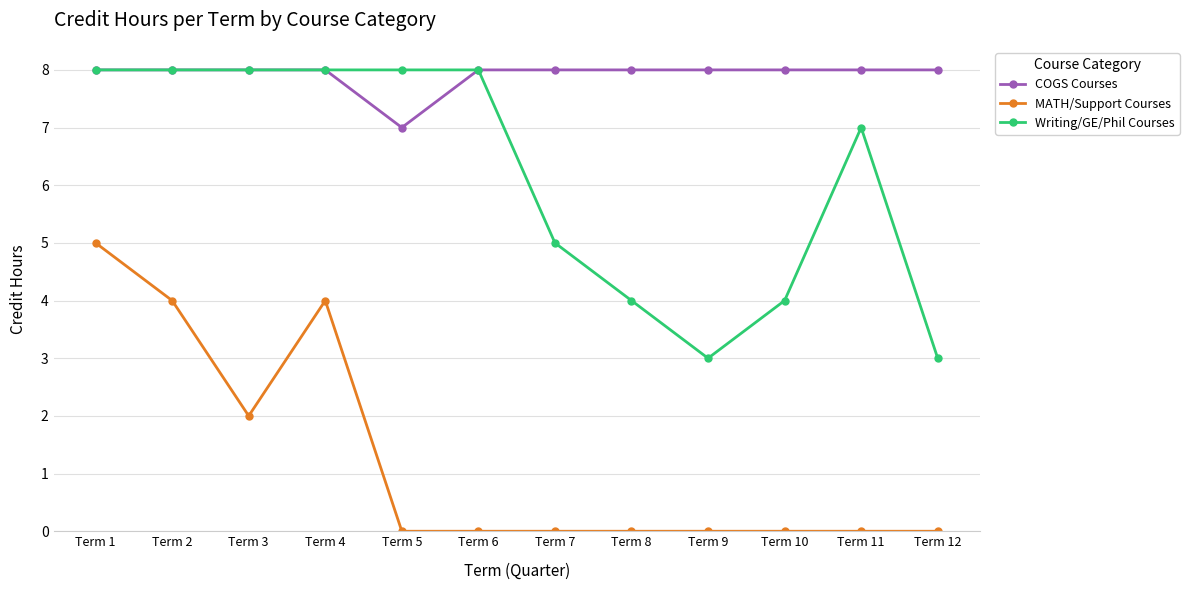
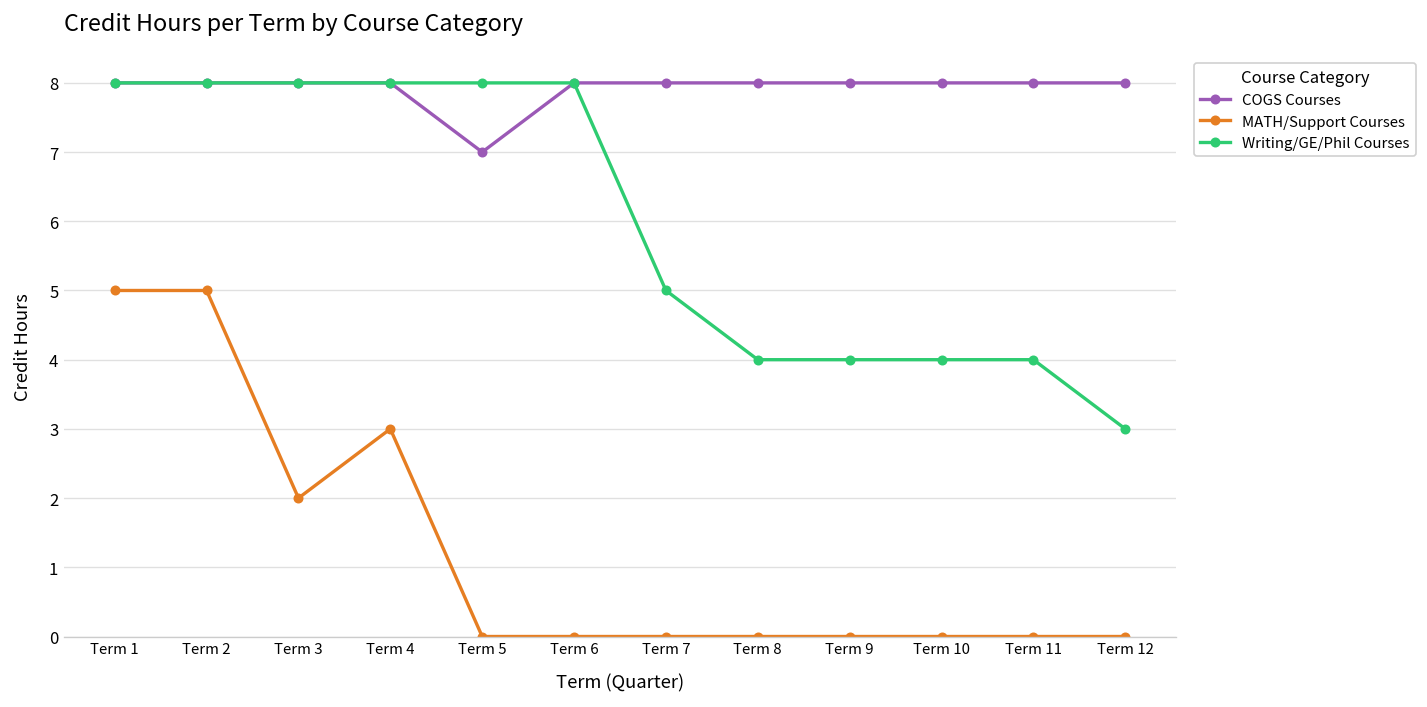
  {
    "COGS Courses": {
      "Term 5": 7,
      "Term 7": 8,
      "Term 8": 8,
      "Term 9": 8,
      "Term 10": 8,
      "Term 11": 8,
      "Term 12": 8
    },
    "MATH/Support Courses": {
      "Term 1": 5,
-     "Term 2": 4,
+     "Term 2": 5,
      "Term 3": 2,
-     "Term 4": 4,
+     "Term 4": 3,
      "Term 5": 0,
      "Term 6": 0,
      "Term 7": 0,
      "Term 8": 0,
      "Term 9": 0,
      "Term 10": 0,
      "Term 11": 0,
      "Term 12": 0
    },
    "Writing/GE/Phil Courses": {
      "Term 5": 8,
      "Term 7": 5,
      "Term 8": 4,
-     "Term 9": 3,
+     "Term 9": 4,
      "Term 10": 4,
-     "Term 11": 7,
+     "Term 11": 4,
      "Term 12": 3
    }
  }
